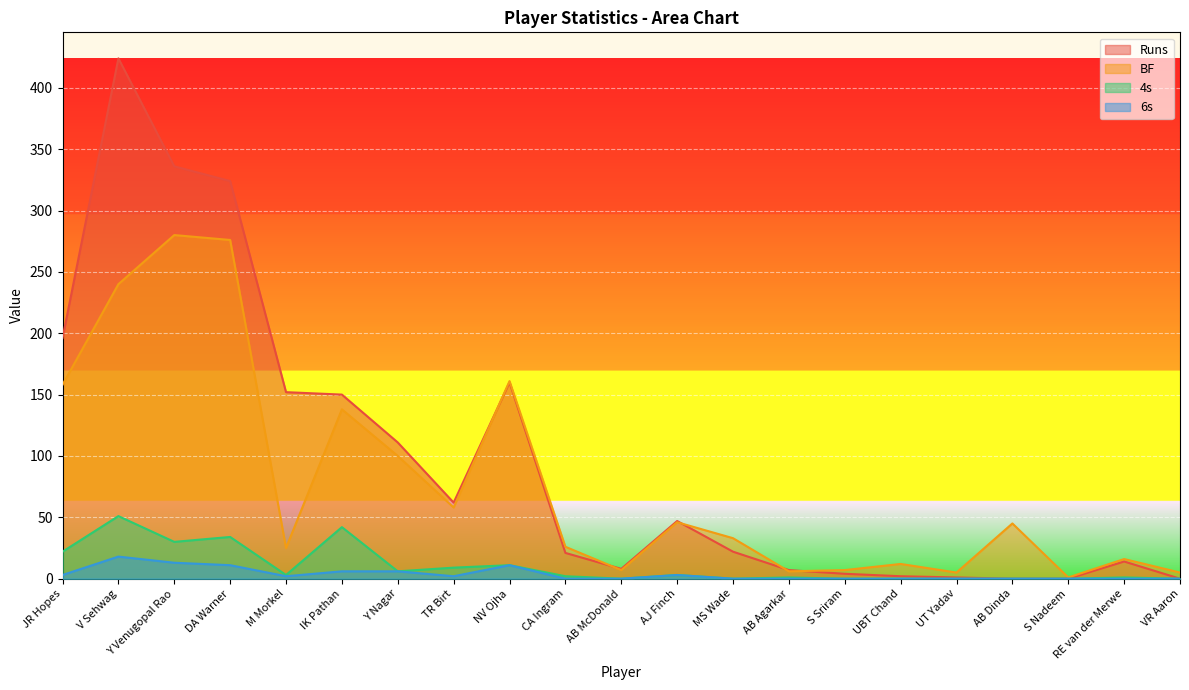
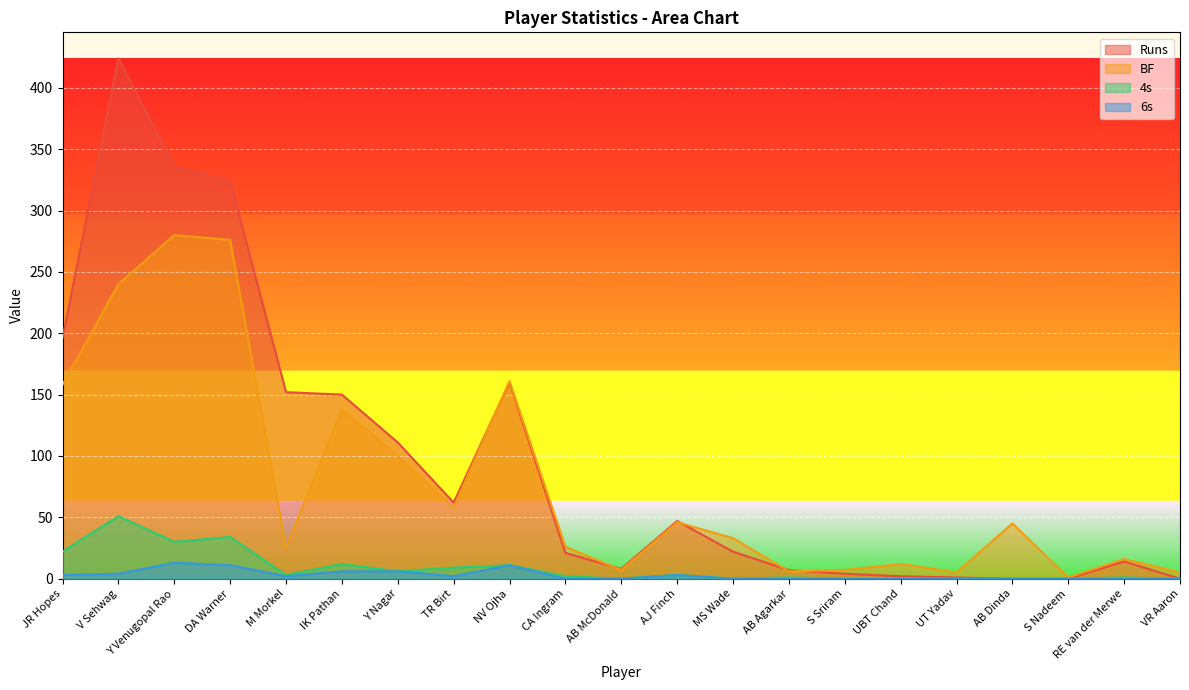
  {
    "Runs": {
      "JR Hopes": 196,
      "V Sehwag": 424,
      "Y Venugopal Rao": 336,
      "DA Warner": 324,
      "M Morkel": 152,
      "IK Pathan": 150,
      "Y Nagar": 111,
      "TR Birt": 62,
      "CA Ingram": 21,
      "MS Wade": 22,
      "S Sriram": 4
    },
    "BF": {
      "JR Hopes": 158,
      "V Sehwag": 240,
      "Y Venugopal Rao": 280,
      "DA Warner": 276,
      "M Morkel": 25,
      "IK Pathan": 138,
      "Y Nagar": 100,
      "TR Birt": 58,
      "CA Ingram": 26,
      "MS Wade": 33,
      "S Sriram": 7,
      "UBT Chand": 12,
      "UT Yadav": 5,
      "AB Dinda": 45,
      "VR Aaron": 5
    },
    "4s": {
      "JR Hopes": 22,
      "V Sehwag": 51,
      "Y Venugopal Rao": 30,
      "DA Warner": 34,
-     "IK Pathan": 42,
+     "IK Pathan": 12,
      "TR Birt": 9
    },
    "6s": {
      "JR Hopes": 3,
-     "V Sehwag": 18,
+     "V Sehwag": 4,
      "Y Venugopal Rao": 13,
      "DA Warner": 11,
      "IK Pathan": 6,
      "TR Birt": 2
    }
  }
